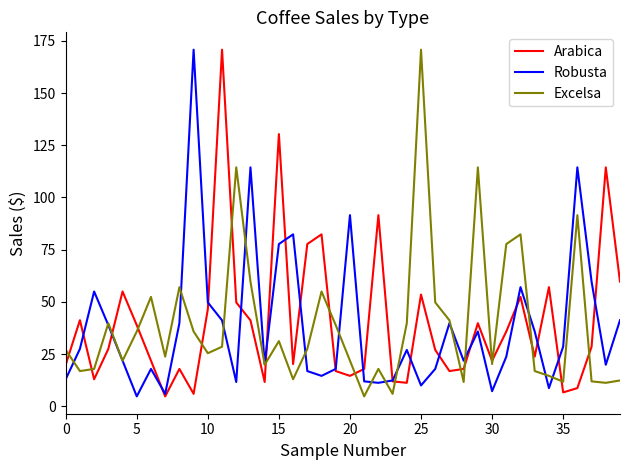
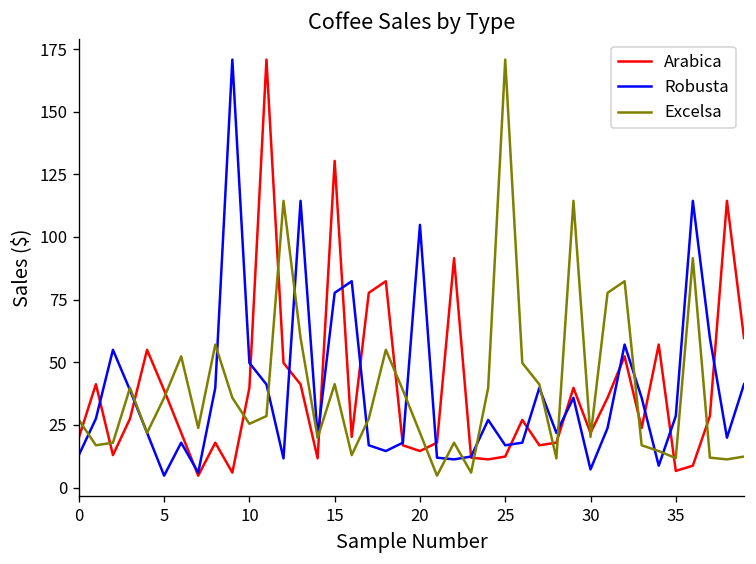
  {
    "Arabica": {
      "0": 20,
      "5": 39,
-     "10": 47,
+     "10": 40,
      "15": 130,
      "20": 15,
-     "25": 54,
+     "25": 12,
      "30": 22,
      "35": 7
    },
    "Robusta": {
      "0": 13,
      "5": 5,
      "10": 50,
      "15": 78,
-     "20": 92,
-     "25": 10,
+     "20": 105,
+     "25": 17,
      "30": 7,
      "35": 29
    },
    "Excelsa": {
      "0": 27,
      "5": 36,
      "10": 25,
-     "15": 31,
+     "15": 41,
      "20": 22,
      "25": 171,
      "30": 20,
      "35": 12
    }
  }
